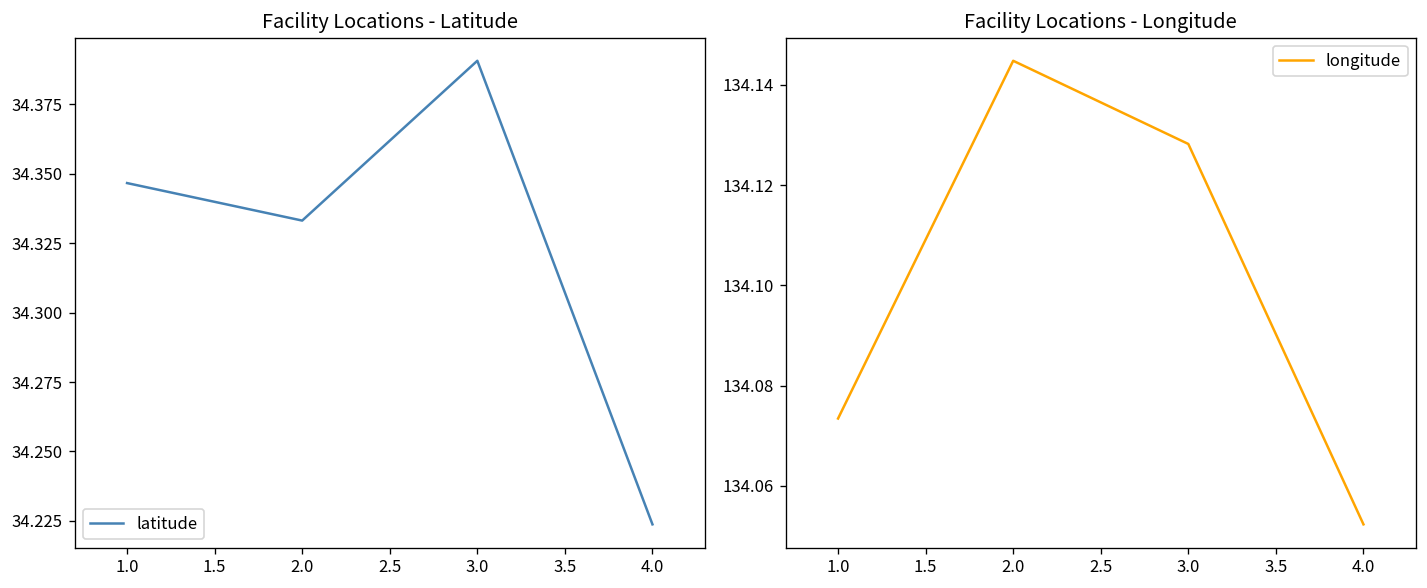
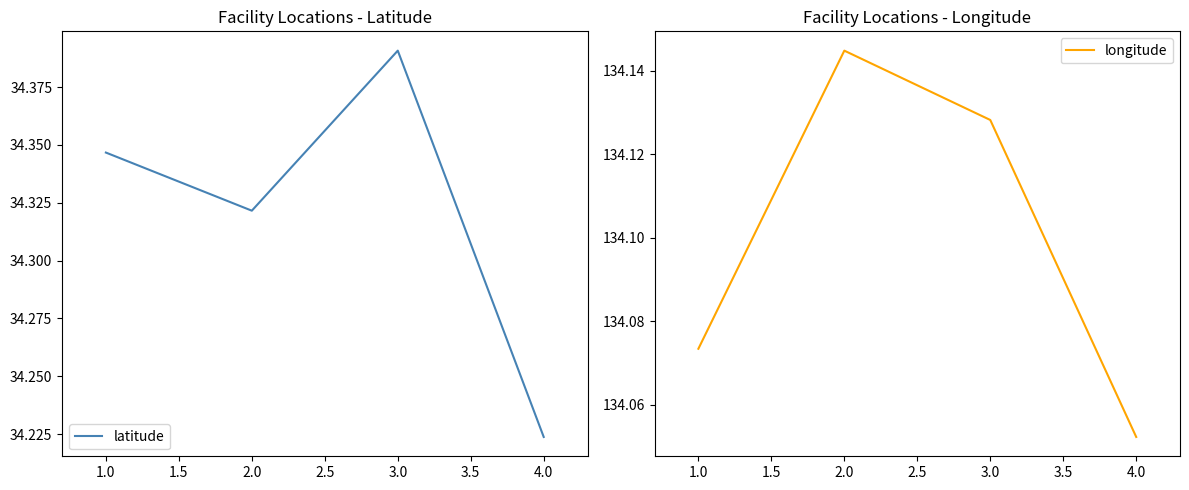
  {
    "Facility Locations - Latitude": {
      "1.0": 34.347,
-     "2.0": 34.333,
+     "2.0": 34.322,
      "3.0": 34.391,
      "4.0": 34.224
    },
    "Facility Locations - Longitude": {
      "1.0": 134.073,
      "2.0": 134.145,
      "3.0": 134.128,
      "4.0": 134.052
    }
  }
